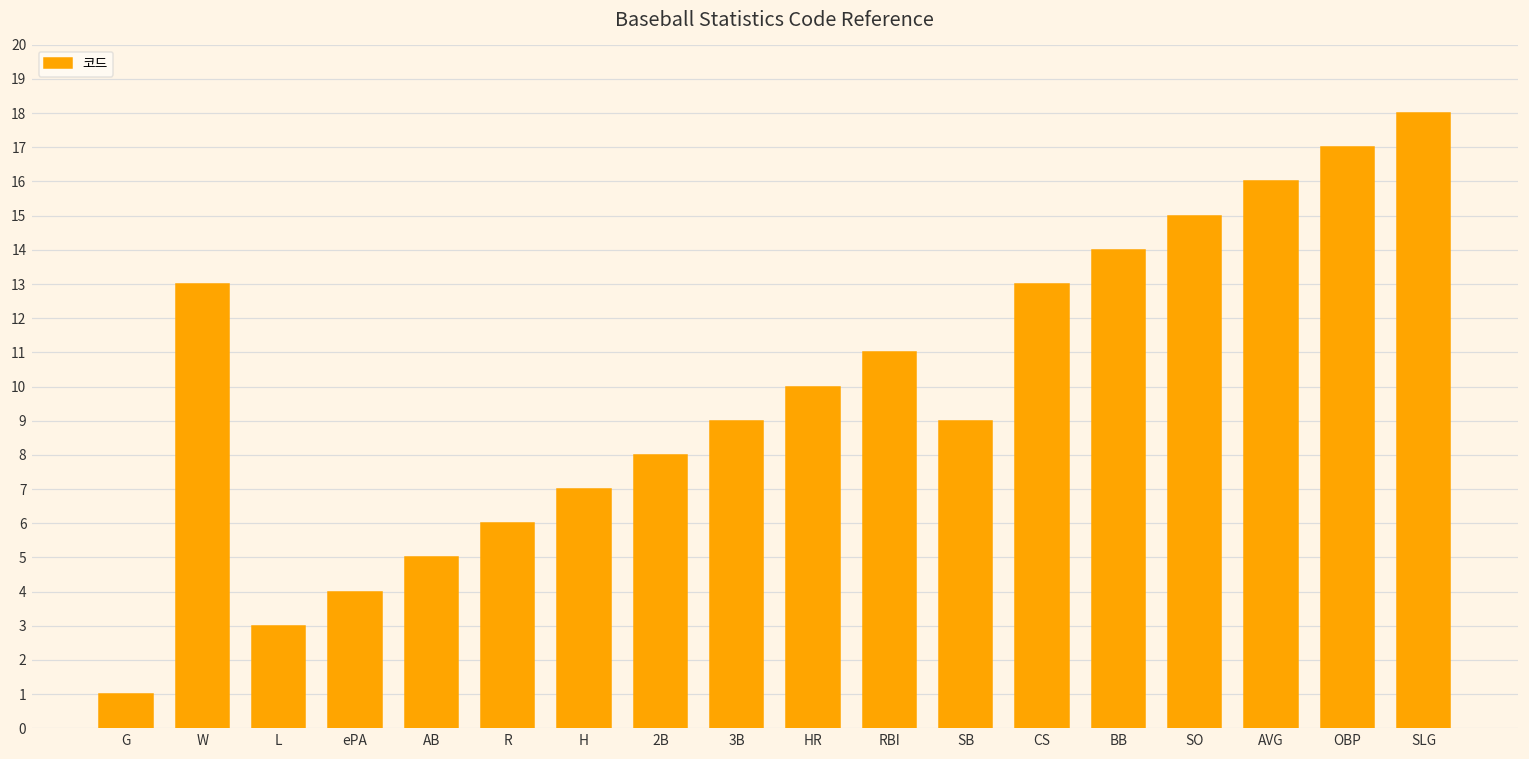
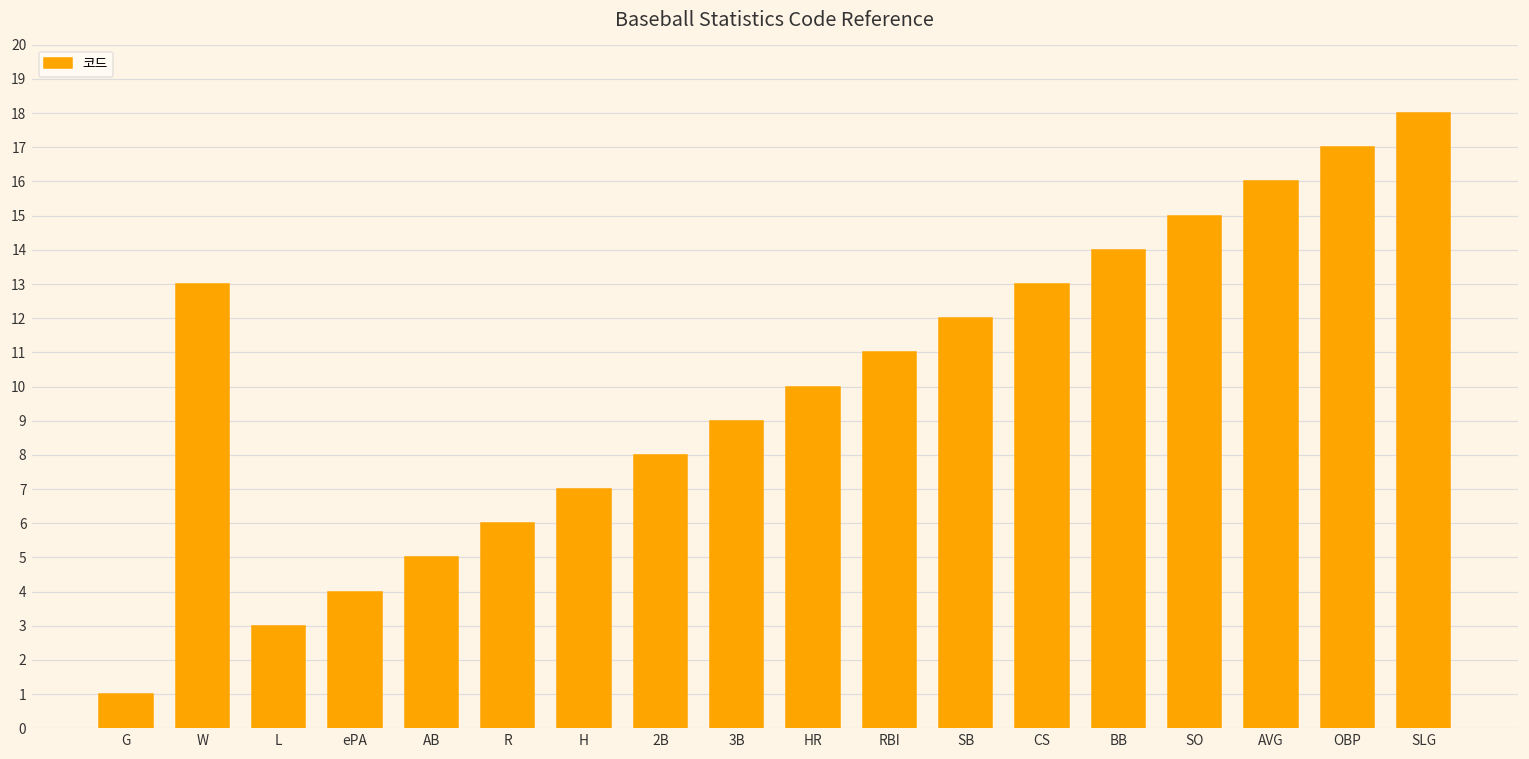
  {
    "G": 1,
    "W": 13,
    "L": 3,
    "ePA": 4,
    "AB": 5,
    "R": 6,
    "H": 7,
    "2B": 8,
    "3B": 9,
    "HR": 10,
    "RBI": 11,
-   "SB": 9,
+   "SB": 12,
    "CS": 13,
    "BB": 14,
    "SO": 15,
    "AVG": 16,
    "OBP": 17,
    "SLG": 18
  }
